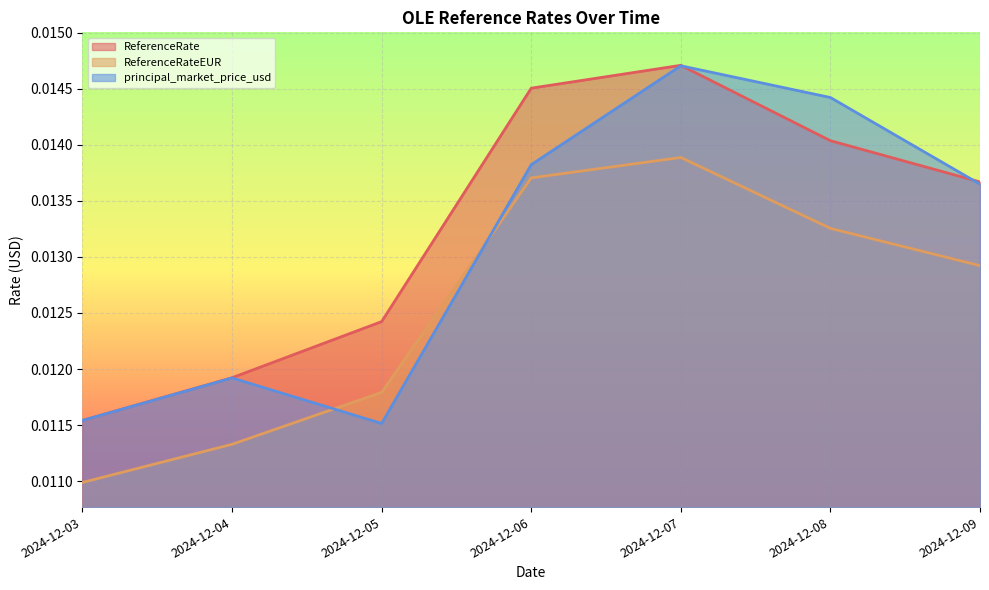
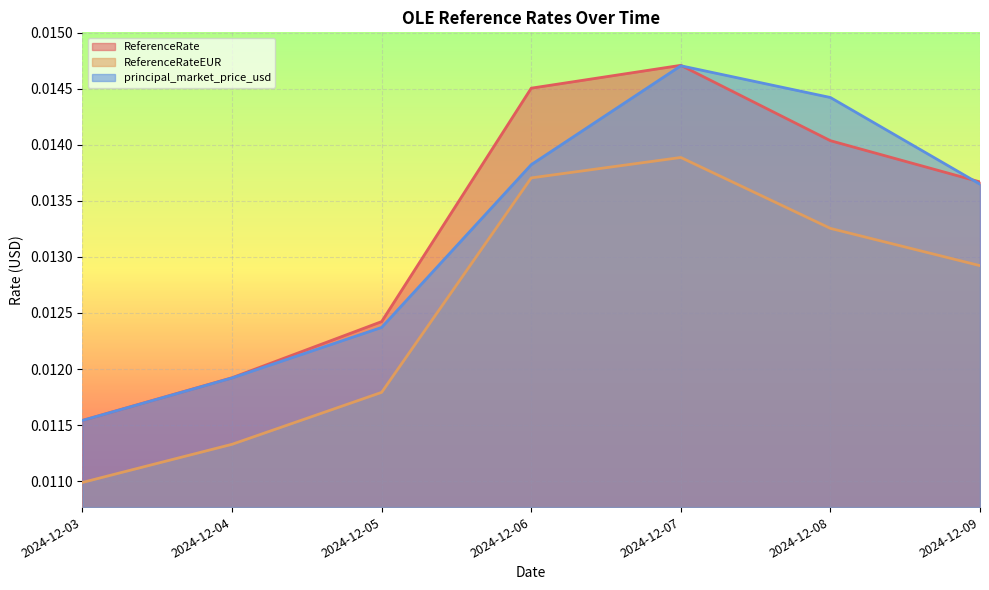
  {
    "principal_market_price_usd": {
-     "2024-12-05": 0.01151,
+     "2024-12-05": 0.01237,
      "2024-12-06": 0.01382,
      "2024-12-08": 0.01442
    }
  }
